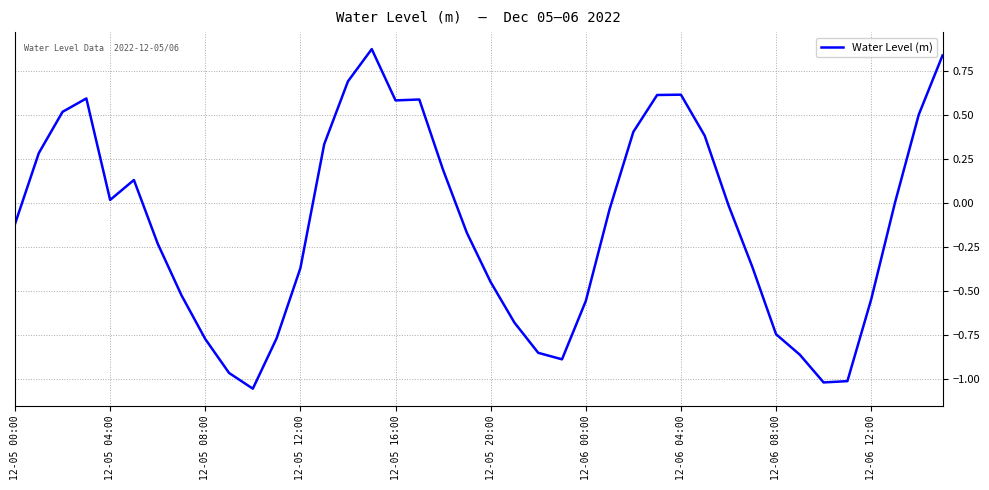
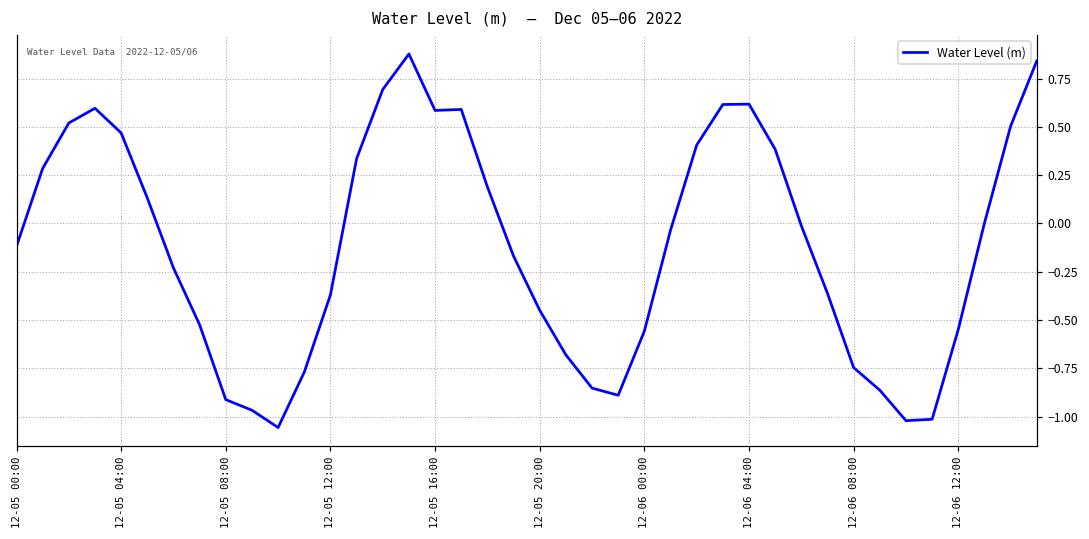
  {
    "12-05 00:00": -0.12,
-   "12-05 04:00": 0.02,
-   "12-05 08:00": -0.77,
+   "12-05 04:00": 0.47,
+   "12-05 08:00": -0.91,
    "12-05 12:00": -0.37,
    "12-05 16:00": 0.59,
    "12-05 20:00": -0.45,
    "12-06 00:00": -0.56,
    "12-06 04:00": 0.62,
    "12-06 08:00": -0.75,
    "12-06 12:00": -0.55
  }
